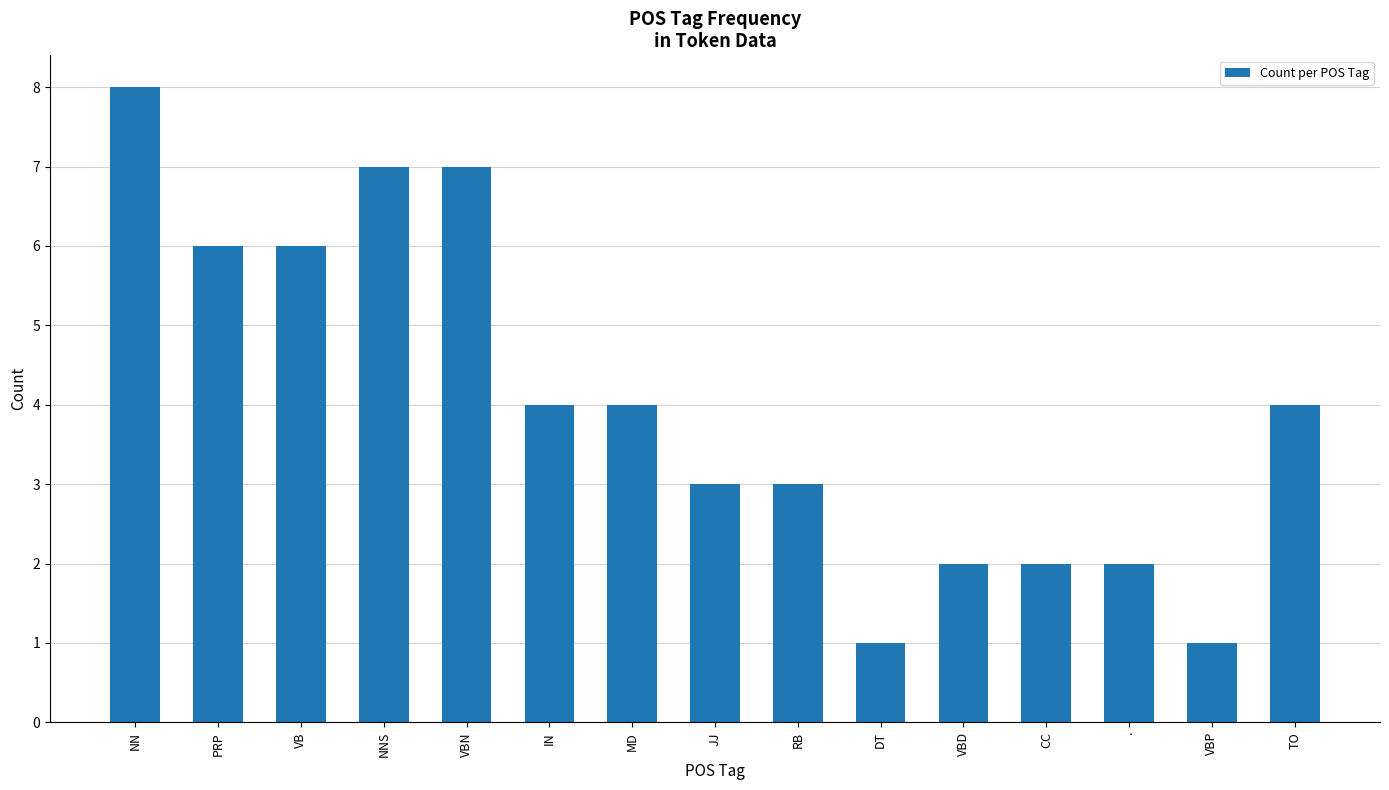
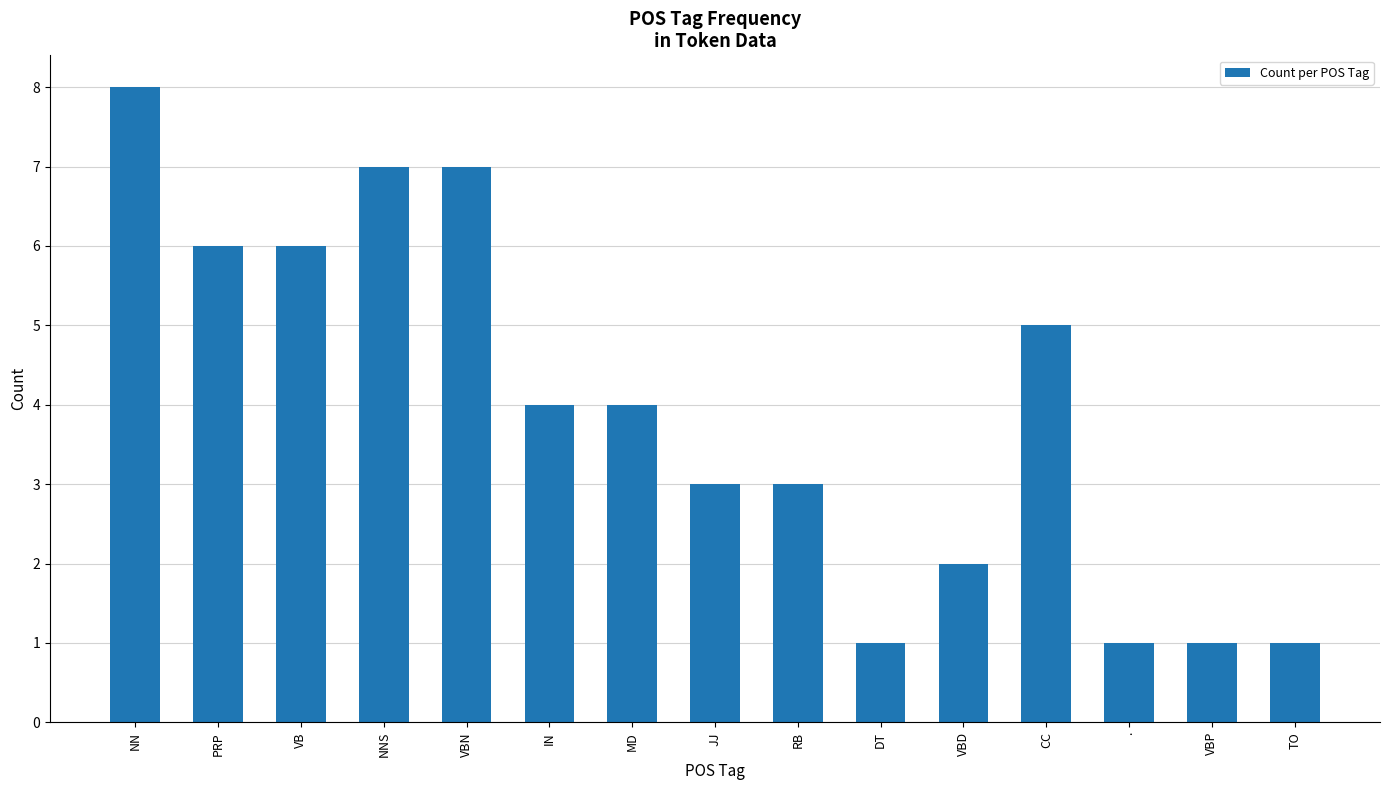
  {
    "NN": 8,
    "PRP": 6,
    "VB": 6,
    "NNS": 7,
    "VBN": 7,
    "IN": 4,
    "MD": 4,
    "JJ": 3,
    "RB": 3,
    "DT": 1,
    "VBD": 2,
-   "CC": 2,
-   ".": 2,
+   "CC": 5,
+   ".": 1,
    "VBP": 1,
-   "TO": 4
+   "TO": 1
  }
